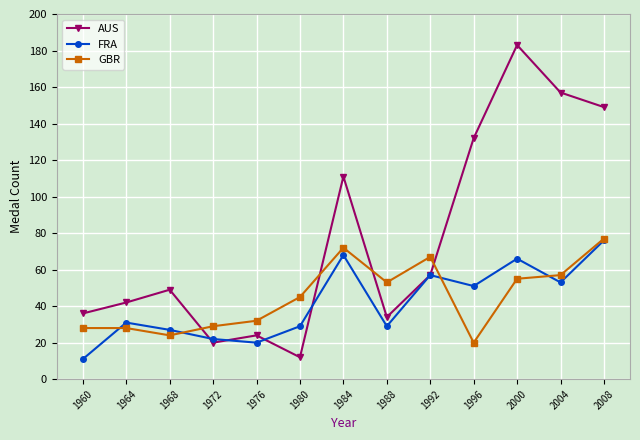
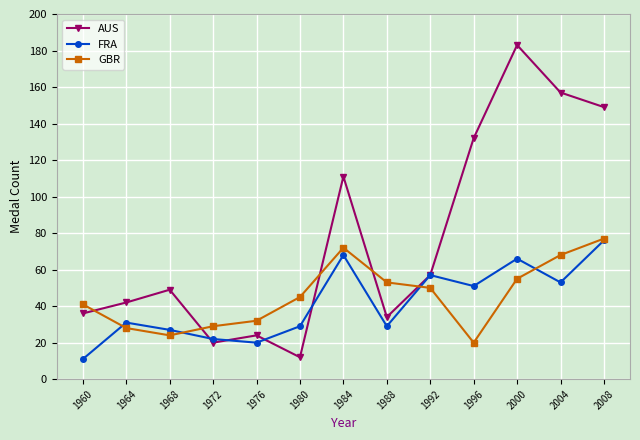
  {
    "AUS": {
      "1960": 36,
      "1964": 42,
      "1968": 49,
      "1972": 20,
      "1976": 24,
      "1980": 12,
      "1984": 111,
      "1988": 34,
      "1996": 132,
      "2000": 183,
      "2004": 157,
      "2008": 149
    },
    "FRA": {
      "1960": 11,
      "1964": 31,
      "1968": 27,
      "1972": 22,
      "1976": 20,
      "1980": 29,
      "1984": 68,
      "1988": 29,
      "1996": 51,
      "2000": 66,
      "2004": 53
    },
    "GBR": {
-     "1960": 28,
+     "1960": 41,
      "1964": 28,
      "1968": 24,
      "1972": 29,
      "1976": 32,
      "1980": 45,
      "1984": 72,
      "1988": 53,
-     "1992": 67,
+     "1992": 50,
      "1996": 20,
      "2000": 55,
-     "2004": 57
+     "2004": 68
    }
  }
